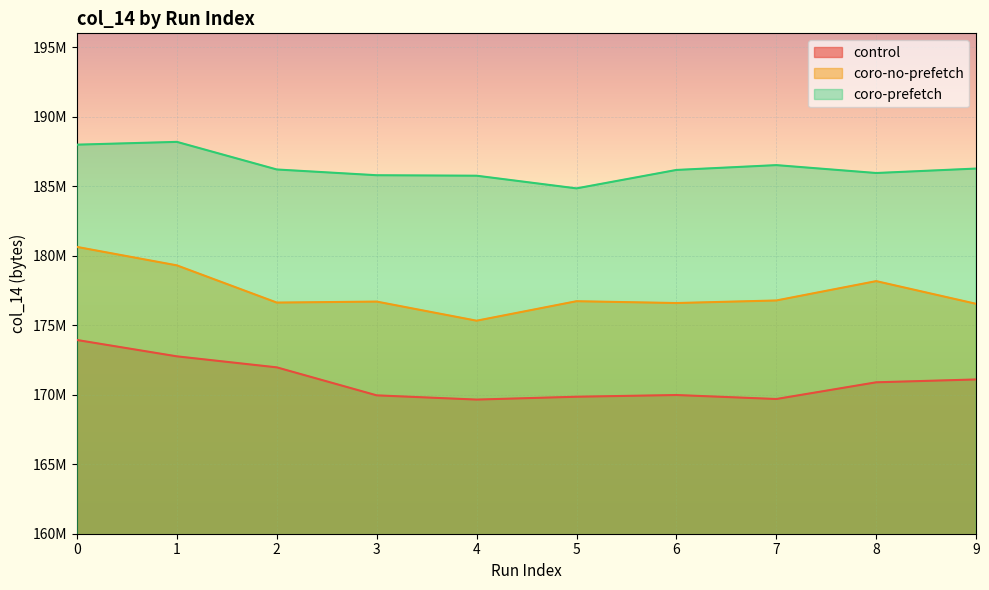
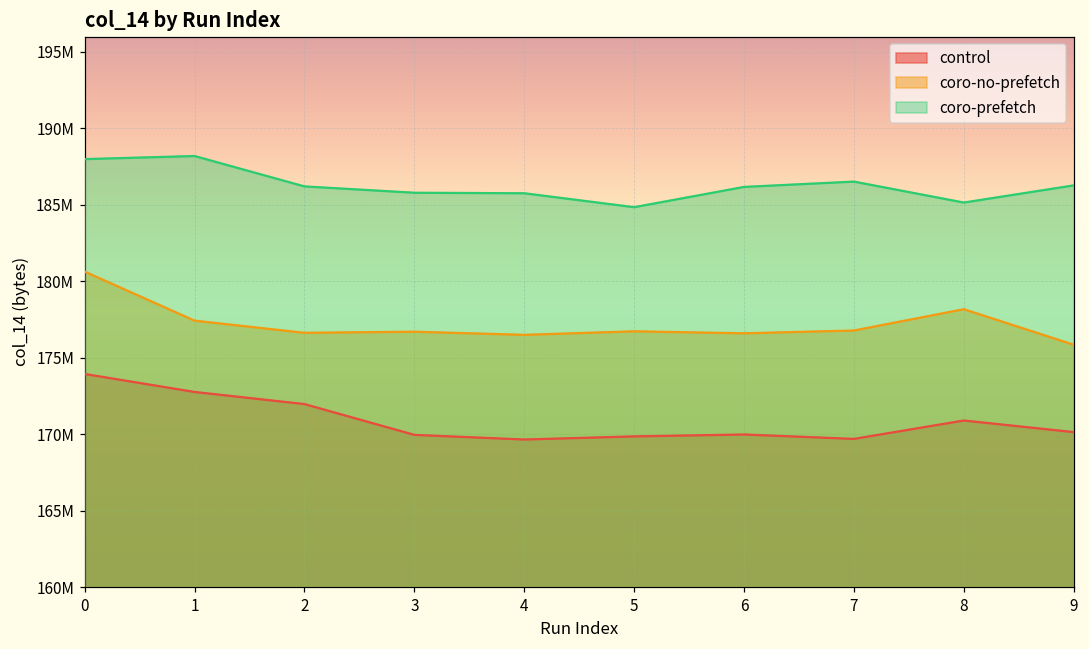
  {
    "control": {
      "0": 173900000,
      "1": 172800000,
      "2": 172000000,
      "3": 170000000,
      "4": 169700000,
      "5": 169900000,
      "6": 170000000,
      "7": 169700000,
      "8": 170900000,
-     "9": 171100000
+     "9": 170100000
    },
    "coro-no-prefetch": {
      "0": 180600000,
-     "1": 179300000,
+     "1": 177400000,
      "2": 176600000,
      "3": 176700000,
-     "4": 175300000,
+     "4": 176500000,
      "5": 176700000,
      "6": 176600000,
      "7": 176800000,
      "8": 178200000,
-     "9": 176500000
+     "9": 175800000
    },
    "coro-prefetch": {
      "0": 188000000,
      "1": 188200000,
      "2": 186200000,
      "3": 185800000,
      "4": 185800000,
      "5": 184800000,
      "6": 186200000,
      "7": 186500000,
-     "8": 186000000,
+     "8": 185100000,
      "9": 186300000
    }
  }
